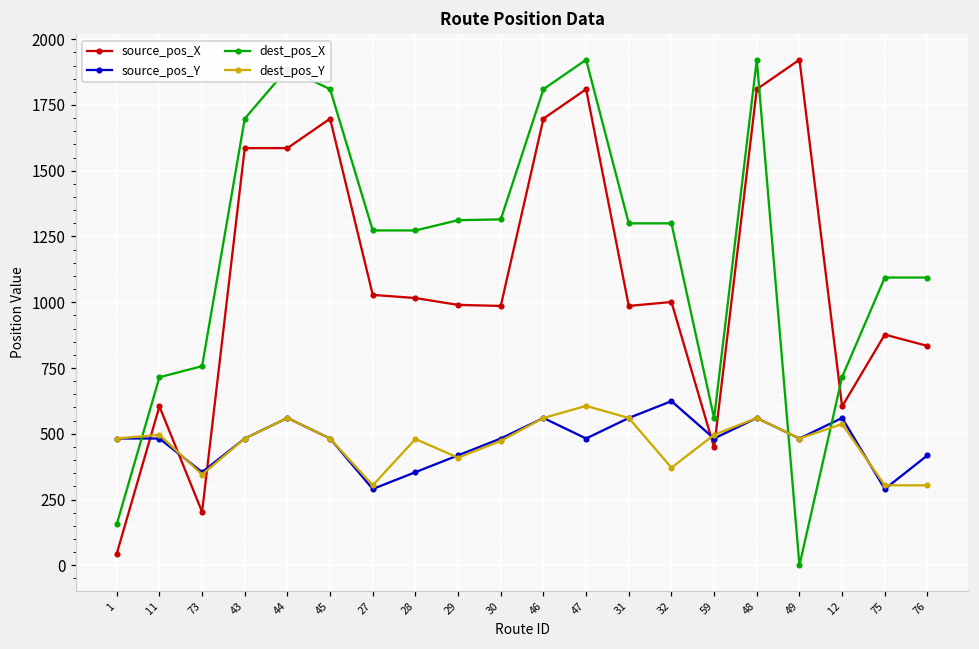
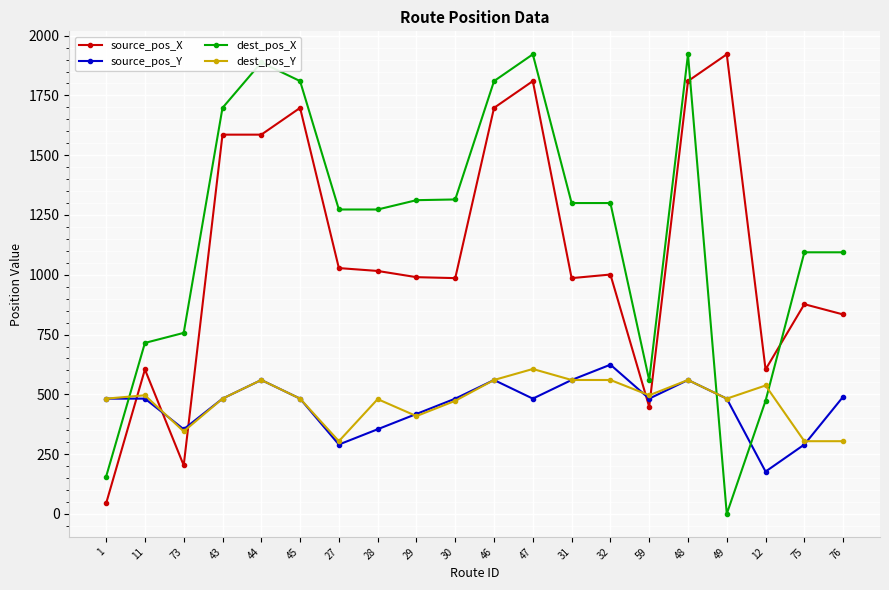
  {
    "source_pos_X": {
      "1": 40,
      "11": 600,
      "73": 200,
      "43": 1590,
      "44": 1590,
      "45": 1700,
      "27": 1030,
      "28": 1020,
      "29": 990,
      "30": 990,
      "46": 1700,
      "47": 1810,
      "31": 990,
      "32": 1000,
      "59": 450,
      "48": 1810,
      "49": 1920,
      "12": 600,
      "75": 880,
      "76": 830
    },
    "source_pos_Y": {
      "11": 480,
      "27": 290,
      "28": 350,
      "47": 480,
      "32": 620,
      "59": 480,
-     "12": 560,
+     "12": 180,
      "75": 290,
-     "76": 420
+     "76": 490
    },
    "dest_pos_X": {
      "1": 160,
      "11": 720,
      "73": 760,
      "43": 1700,
      "45": 1810,
      "27": 1270,
      "28": 1270,
      "29": 1310,
      "30": 1320,
      "46": 1810,
      "47": 1920,
      "31": 1300,
      "32": 1300,
      "59": 560,
      "48": 1920,
      "49": 0,
-     "12": 720,
+     "12": 470,
      "75": 1090,
      "76": 1090
    },
    "dest_pos_Y": {
      "11": 500,
      "27": 300,
      "28": 480,
      "47": 610,
-     "32": 370,
+     "32": 560,
      "59": 500,
      "12": 540,
      "75": 300,
      "76": 300
    }
  }
